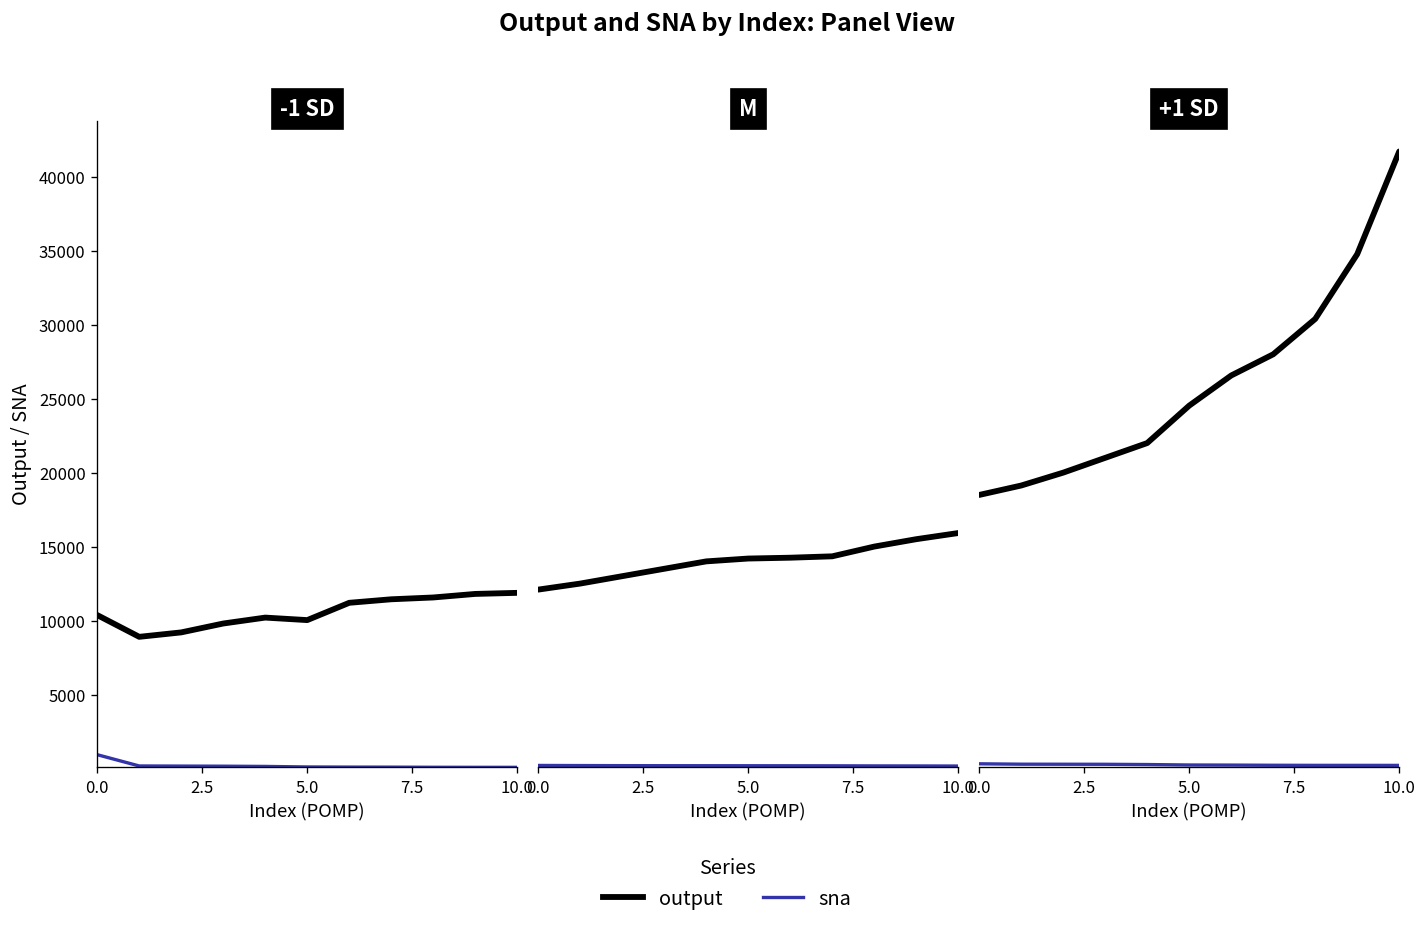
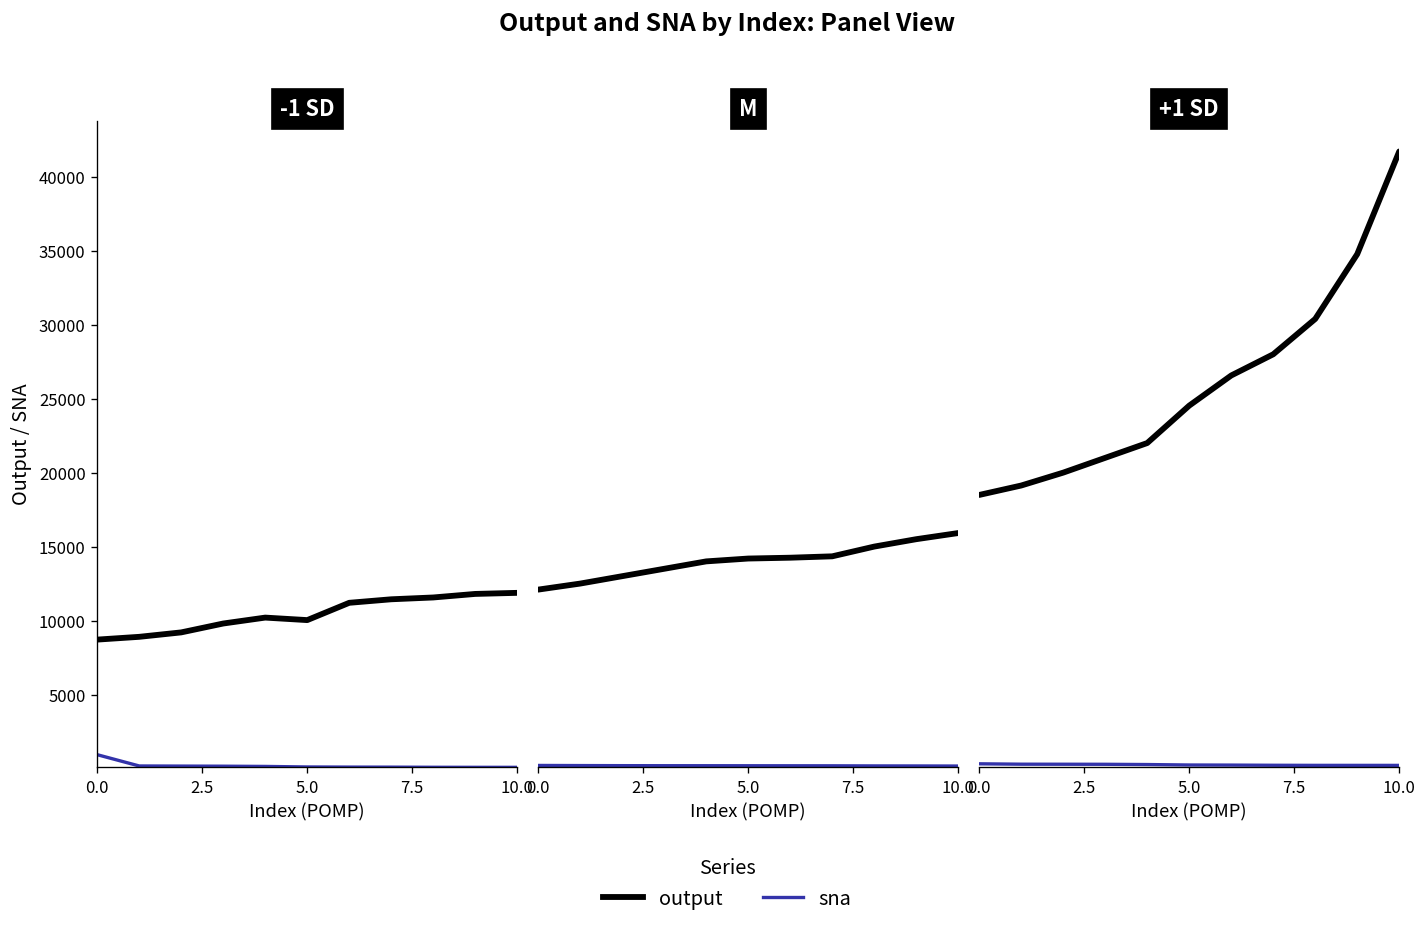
  {
    "-1 SD": {
      "output": {
-       "0.0": 10400,
+       "0.0": 8700,
        "5.0": 10000,
        "10.0": 11900
      },
      "sna": {
        "0.0": 900,
        "5.0": 100,
        "10.0": 100
      }
    }
  }
